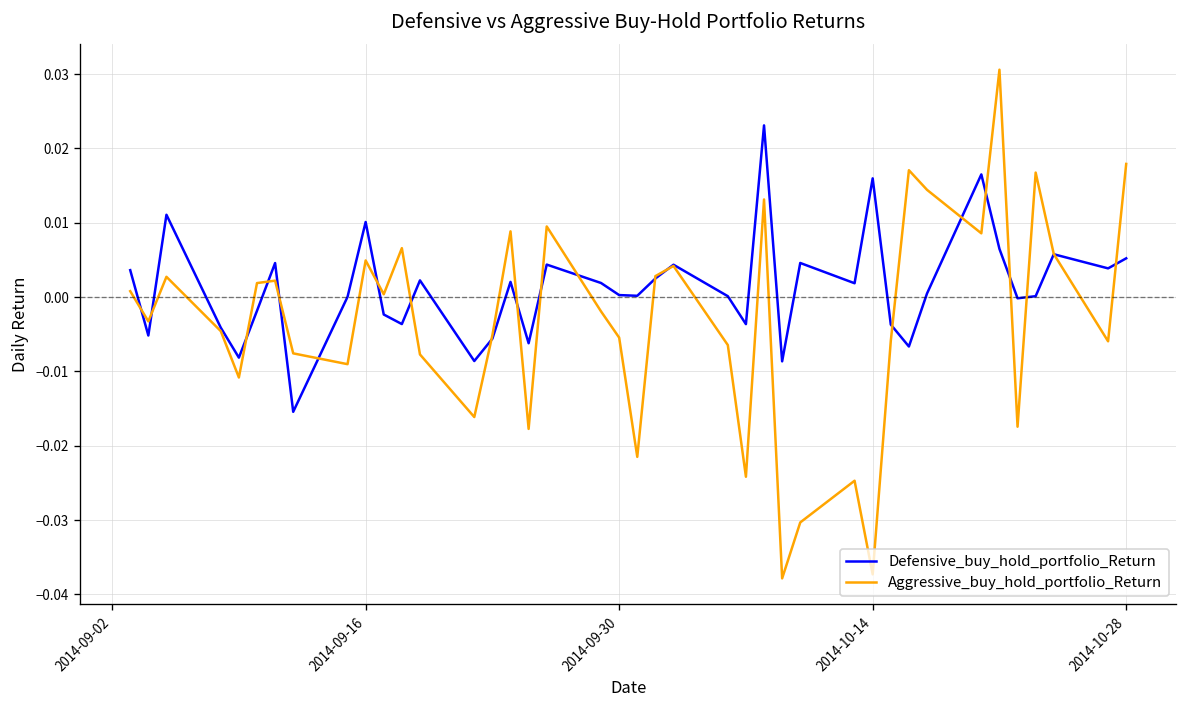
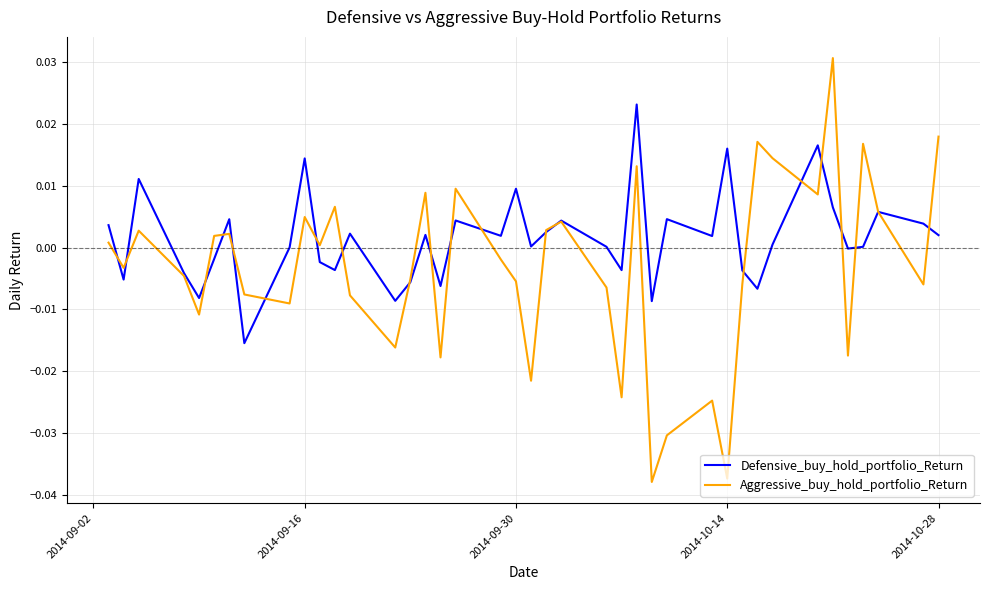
  {
    "Defensive_buy_hold_portfolio_Return": {
-     "2014-09-16": 0.010,
-     "2014-09-30": 0.000,
+     "2014-09-16": 0.014,
+     "2014-09-30": 0.009,
      "2014-10-14": 0.016,
-     "2014-10-28": 0.005
+     "2014-10-28": 0.002
    },
    "Aggressive_buy_hold_portfolio_Return": {
      "2014-09-16": 0.005,
      "2014-09-30": -0.005,
      "2014-10-28": 0.018
    }
  }
